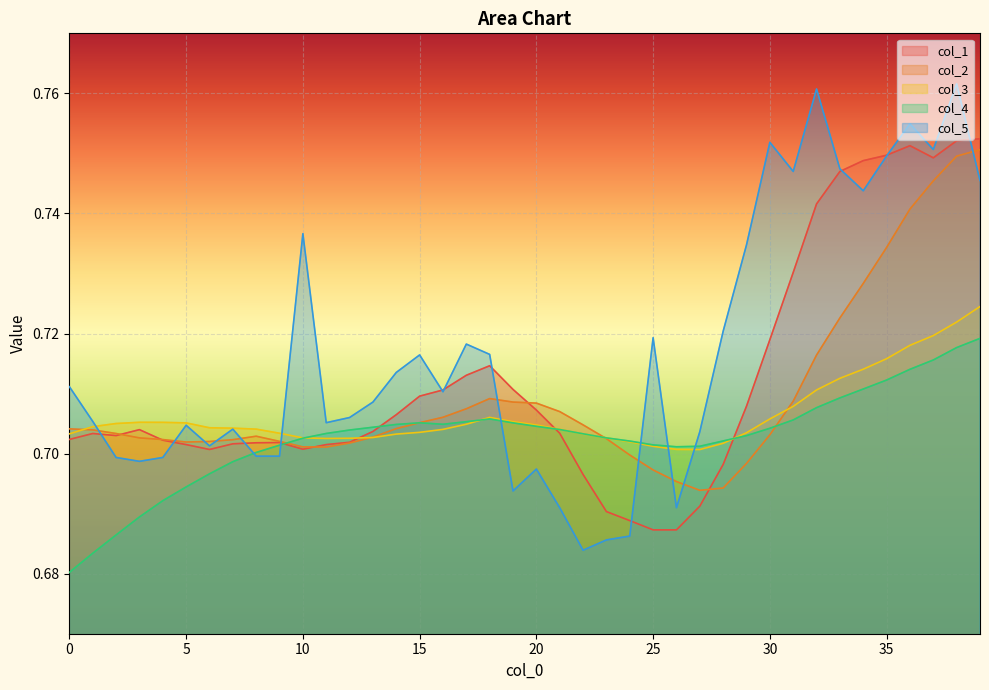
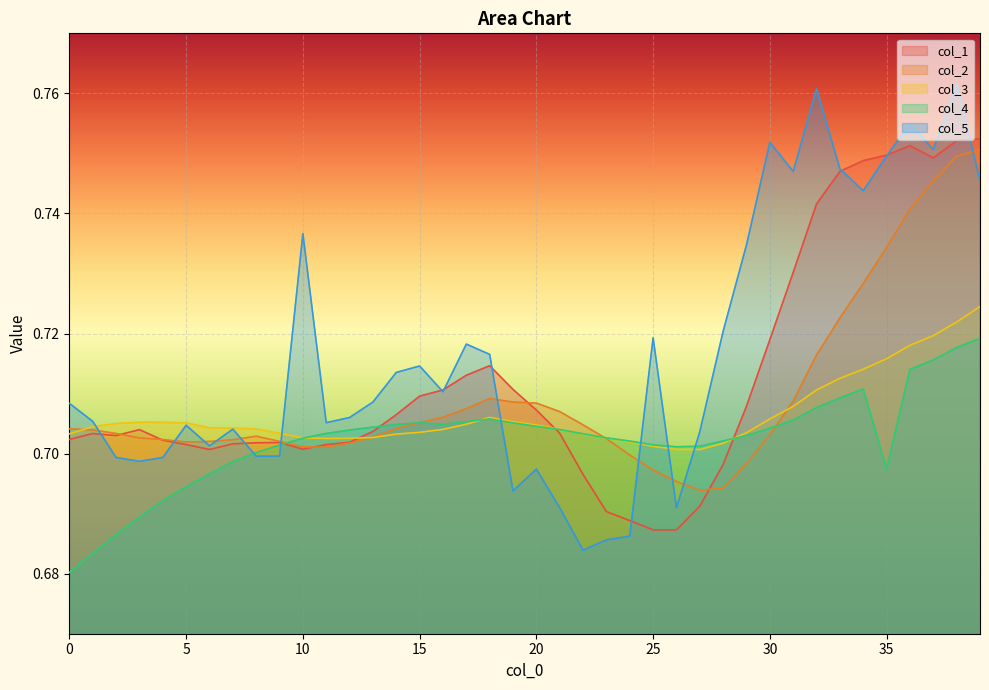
  {
    "col_4": {
      "0": 0.680,
      "5": 0.694,
      "30": 0.704,
-     "35": 0.712
+     "35": 0.697
    },
    "col_5": {
-     "0": 0.711,
+     "0": 0.708,
      "10": 0.737,
-     "15": 0.716,
+     "15": 0.715,
      "20": 0.697,
      "25": 0.719,
      "30": 0.752
    }
  }
